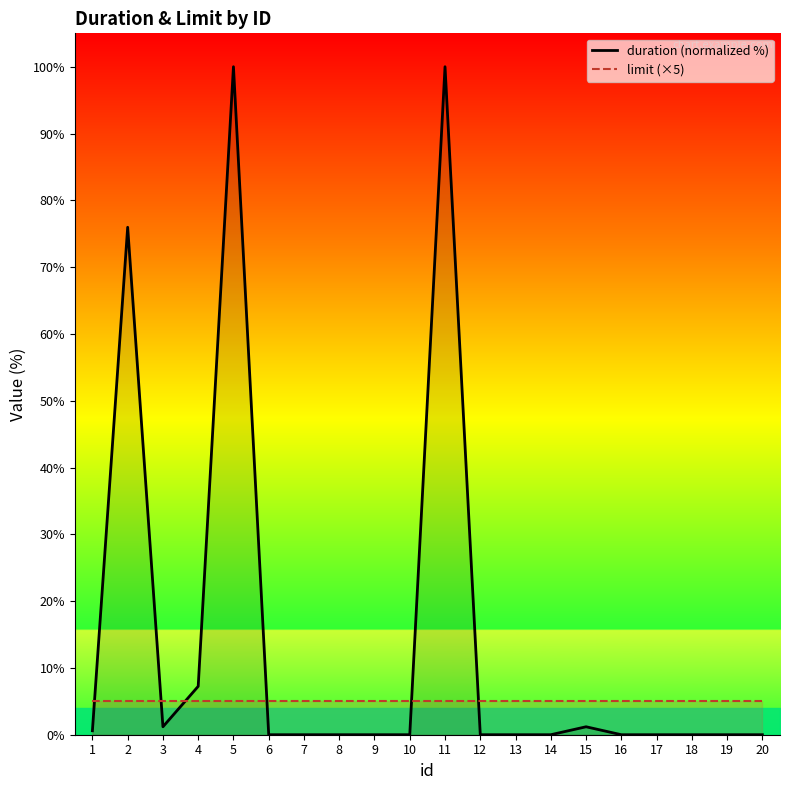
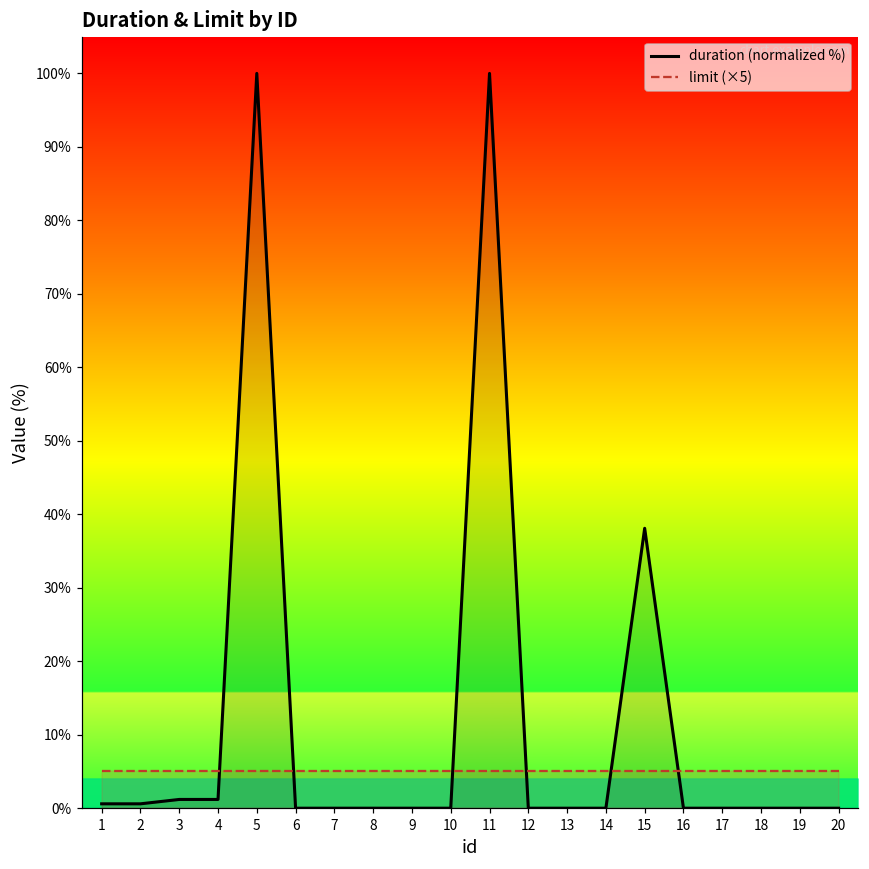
  {
    "duration (normalized %)": {
      "1": "1%",
-     "2": "76%",
+     "2": "1%",
      "3": "1%",
-     "4": "7%",
+     "4": "1%",
      "5": "100%",
      "6": "0%",
      "7": "0%",
      "8": "0%",
      "9": "0%",
      "10": "0%",
      "11": "100%",
      "12": "0%",
      "13": "0%",
      "14": "0%",
-     "15": "1%",
+     "15": "38%",
      "16": "0%",
      "17": "0%",
      "18": "0%",
      "19": "0%",
      "20": "0%"
    },
    "limit (×5)": {
      "1": "5%",
      "2": "5%",
      "3": "5%",
      "4": "5%",
      "5": "5%",
      "6": "5%",
      "7": "5%",
      "8": "5%",
      "9": "5%",
      "10": "5%",
      "11": "5%",
      "12": "5%",
      "13": "5%",
      "14": "5%",
      "15": "5%",
      "16": "5%",
      "17": "5%",
      "18": "5%",
      "19": "5%",
      "20": "5%"
    }
  }
